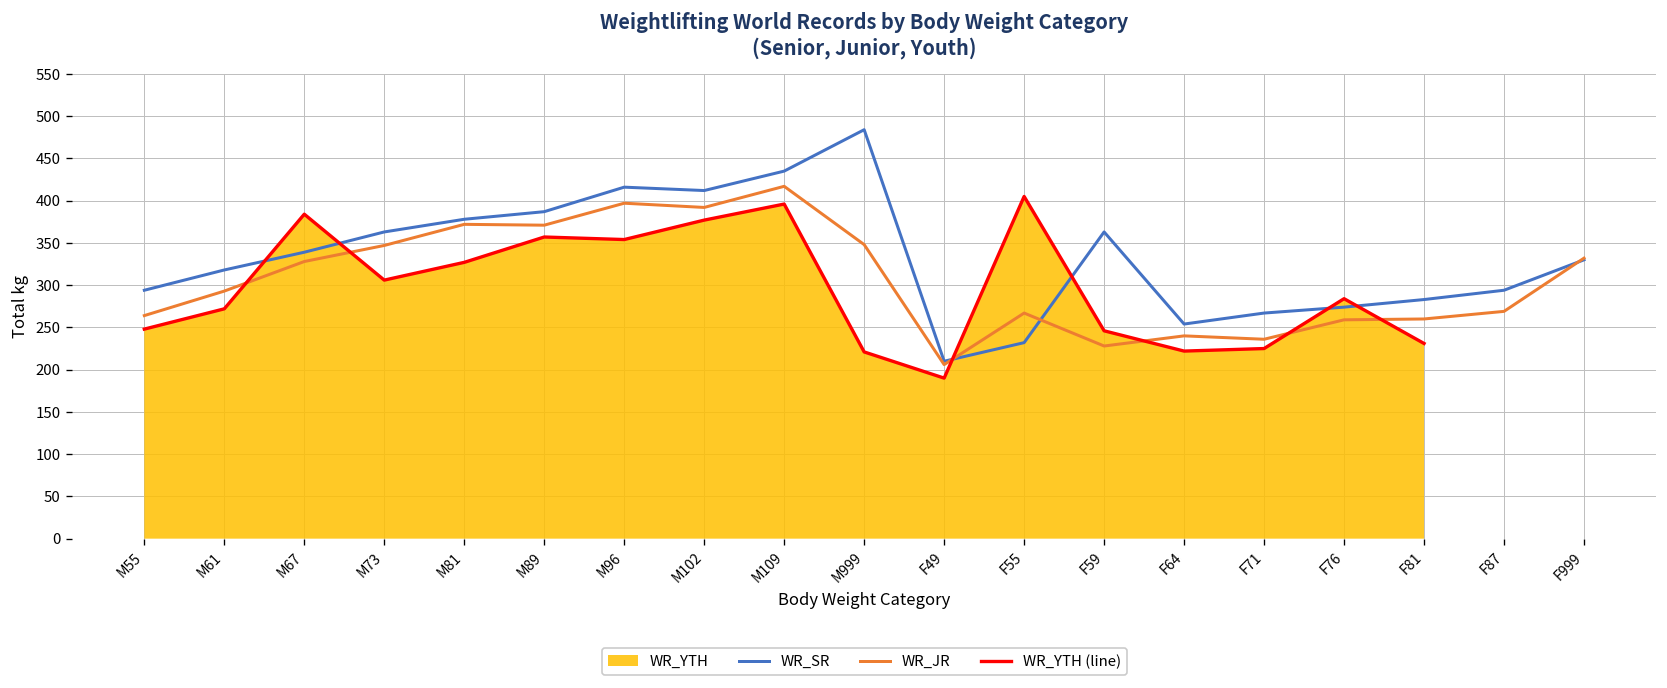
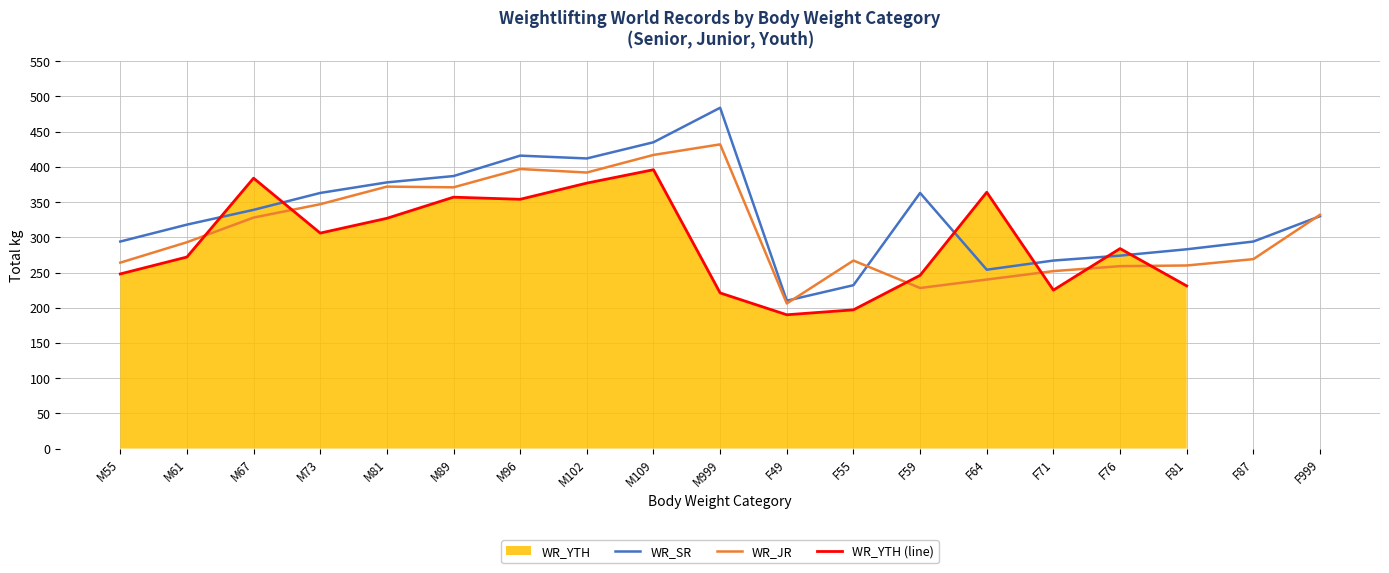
  {
    "WR_SR": {
      "M55": 290,
      "M61": 320,
      "M67": 340,
      "M73": 360,
      "M81": 380,
      "M89": 390,
      "M96": 420,
      "M102": 410,
      "M109": 440,
      "M999": 480,
      "F49": 210,
      "F55": 230,
      "F59": 360,
      "F64": 250,
      "F71": 270,
      "F76": 270,
      "F81": 280,
      "F87": 290
    },
    "WR_JR": {
      "M55": 260,
      "M61": 290,
      "M67": 330,
      "M73": 350,
      "M81": 370,
      "M89": 370,
      "M96": 400,
      "M102": 390,
      "M109": 420,
-     "M999": 350,
+     "M999": 430,
      "F49": 210,
      "F55": 270,
      "F59": 230,
      "F64": 240,
-     "F71": 240,
+     "F71": 250,
      "F76": 260,
      "F81": 260,
      "F87": 270
    },
    "WR_YTH (line)": {
      "M55": 250,
      "M61": 270,
      "M67": 380,
      "M73": 310,
      "M81": 330,
      "M89": 360,
      "M96": 350,
      "M102": 380,
      "M109": 400,
      "M999": 220,
      "F49": 190,
-     "F55": 410,
+     "F55": 200,
      "F59": 250,
-     "F64": 220,
+     "F64": 360,
      "F71": 230,
      "F76": 280,
      "F81": 230,
      "F999": 260
    }
  }
